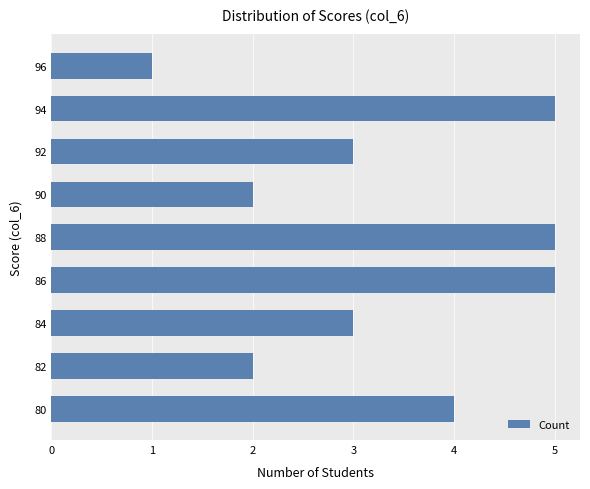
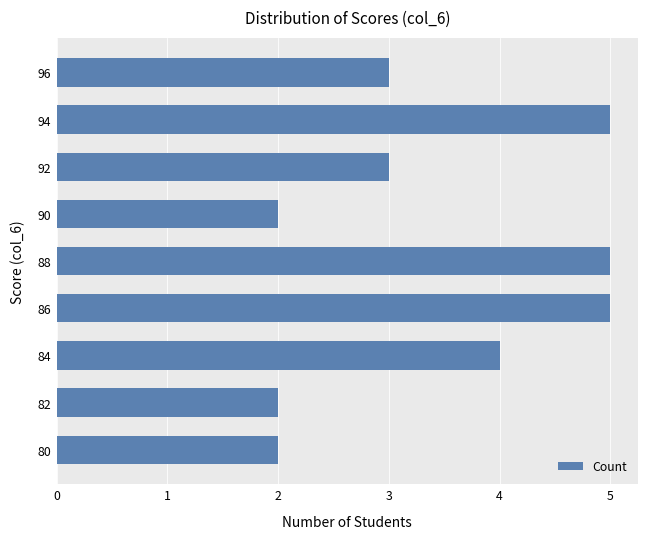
  {
-   "96": 1,
+   "96": 3,
    "94": 5,
    "92": 3,
    "90": 2,
    "88": 5,
    "86": 5,
-   "84": 3,
+   "84": 4,
    "82": 2,
-   "80": 4
+   "80": 2
  }
